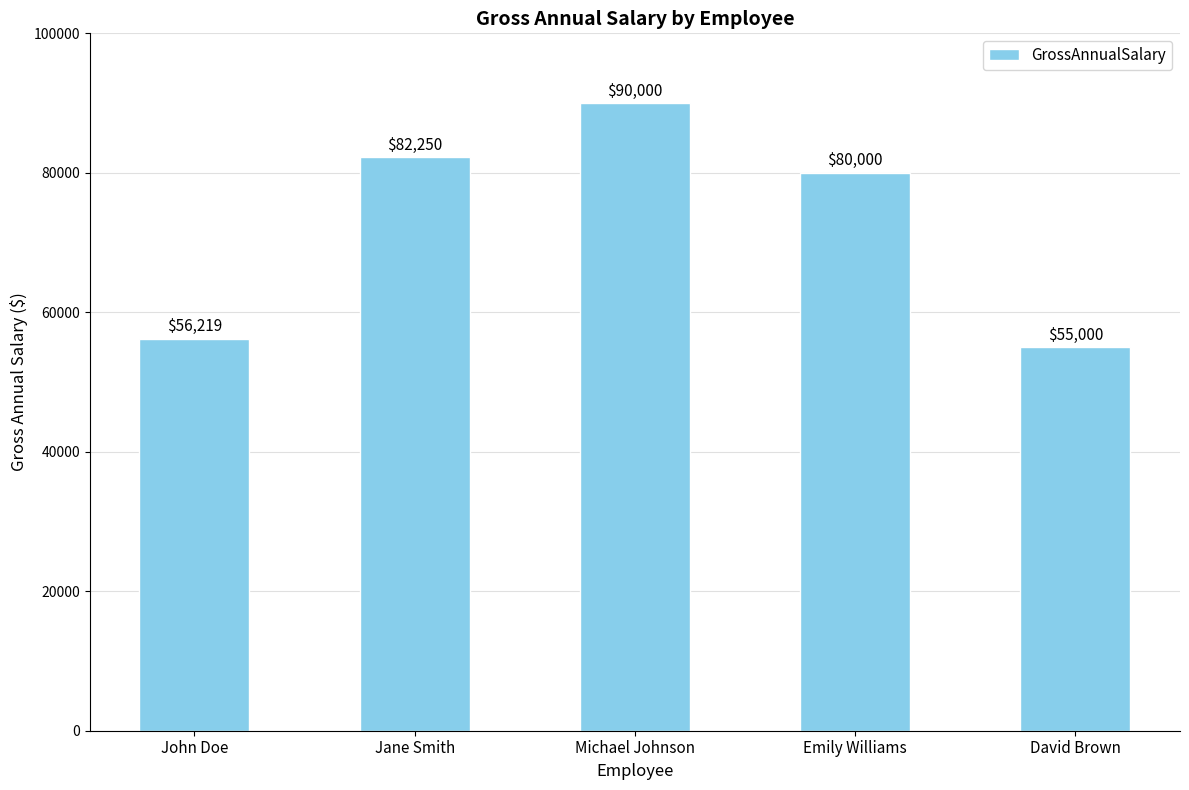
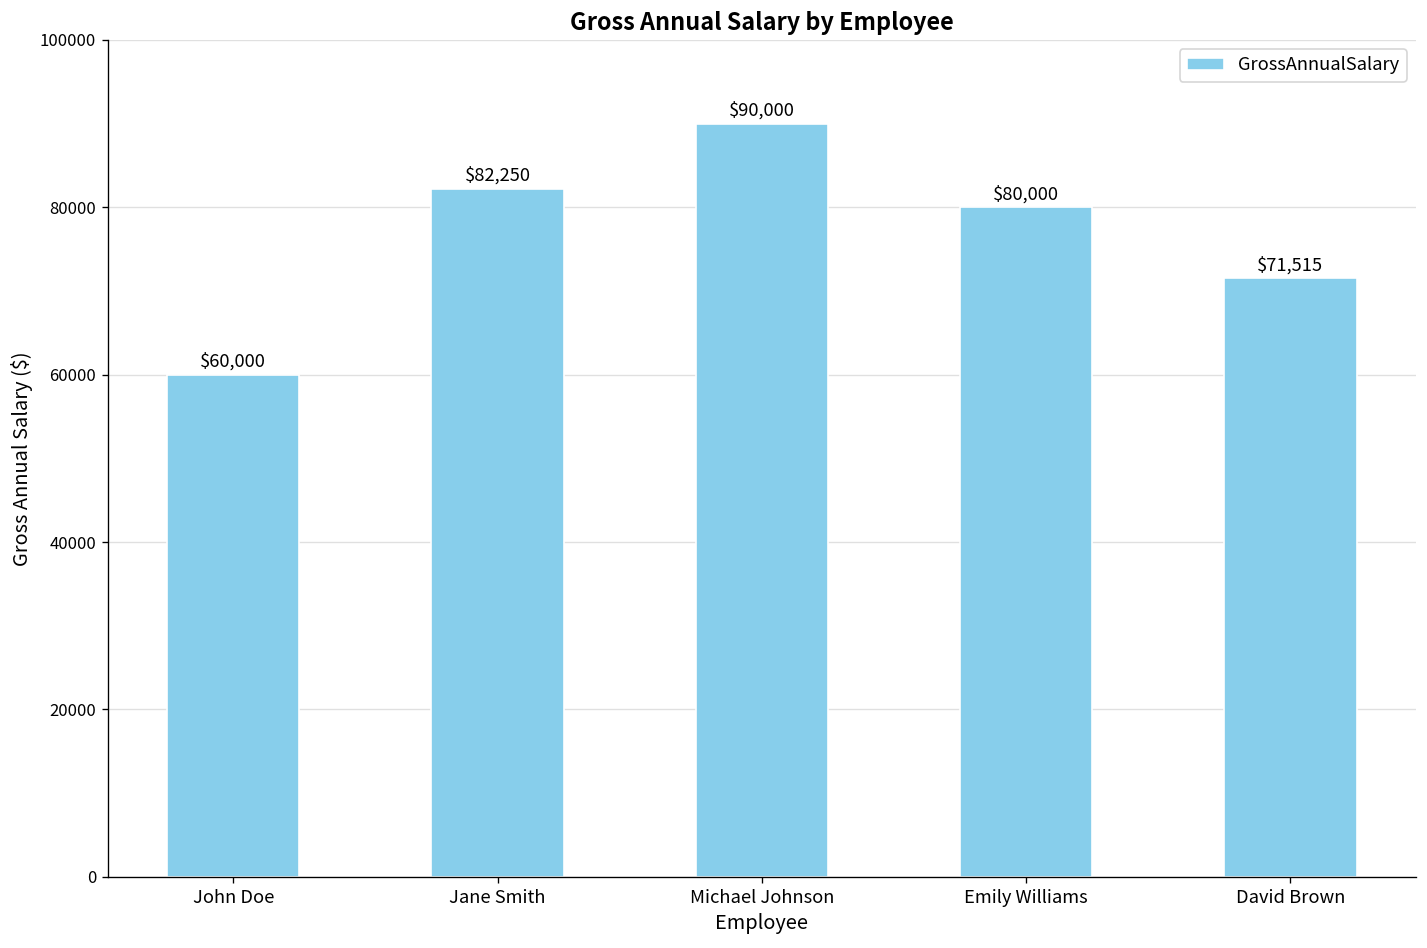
  {
-   "John Doe": "$56,219",
+   "John Doe": "$60,000",
    "Jane Smith": "$82,250",
    "Michael Johnson": "$90,000",
    "Emily Williams": "$80,000",
-   "David Brown": "$55,000"
+   "David Brown": "$71,515"
  }
